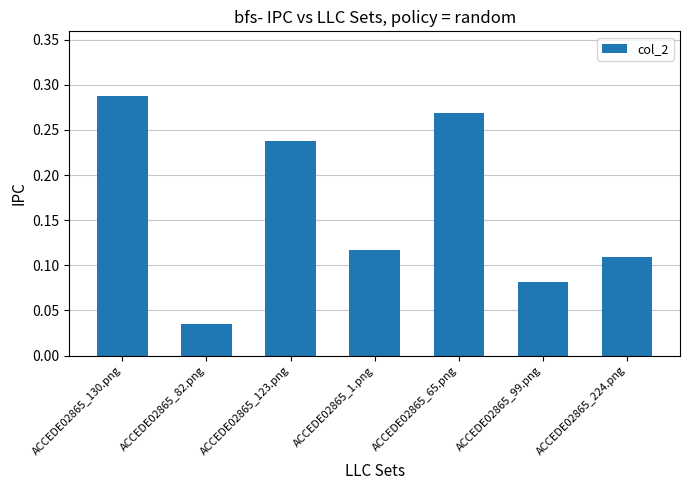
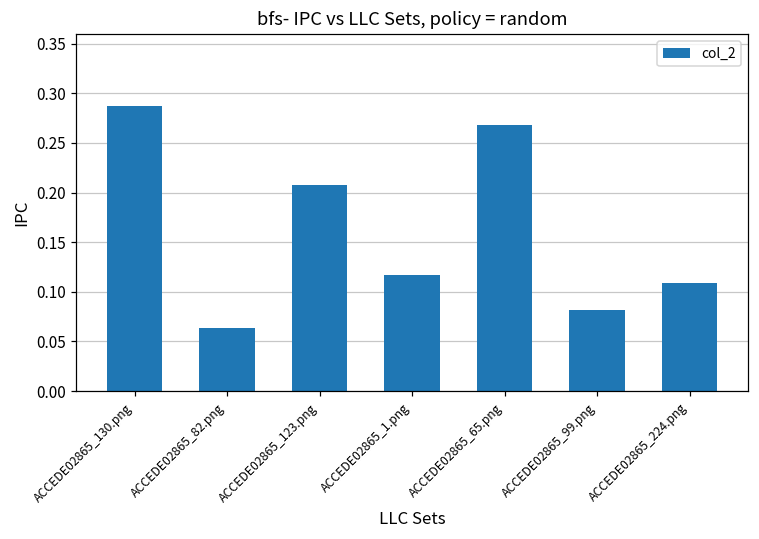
  {
    "ACCEDE02865_130.png": 0.29,
-   "ACCEDE02865_82.png": 0.03,
-   "ACCEDE02865_123.png": 0.24,
+   "ACCEDE02865_82.png": 0.06,
+   "ACCEDE02865_123.png": 0.21,
    "ACCEDE02865_1.png": 0.12,
    "ACCEDE02865_65.png": 0.27,
    "ACCEDE02865_99.png": 0.08,
    "ACCEDE02865_224.png": 0.11
  }
